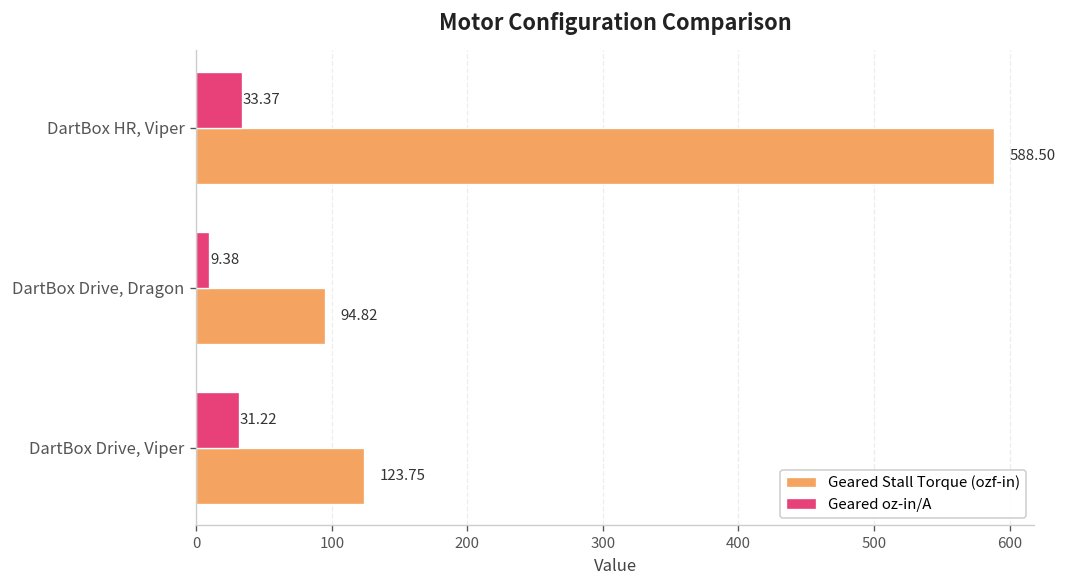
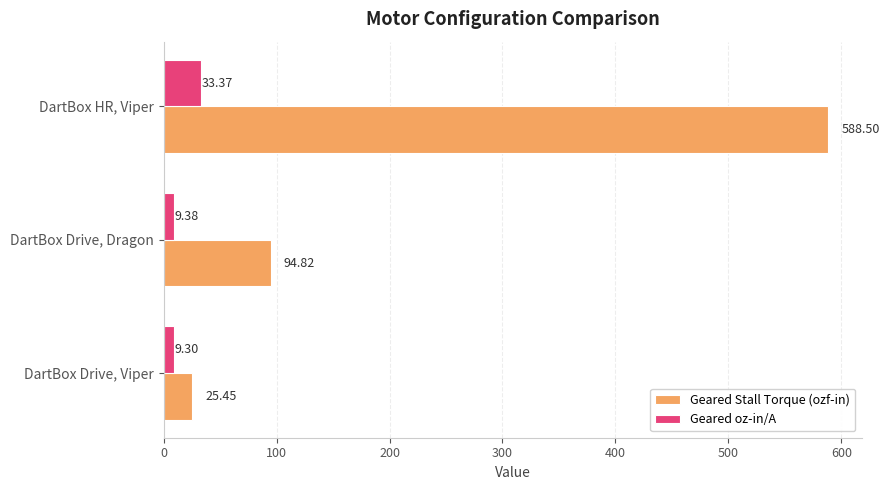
  {
    "Geared Stall Torque (ozf-in)": {
      "DartBox HR, Viper": 588.50,
      "DartBox Drive, Dragon": 94.82,
-     "DartBox Drive, Viper": 123.75
+     "DartBox Drive, Viper": 25.45
    },
    "Geared oz-in/A": {
      "DartBox HR, Viper": 33.37,
      "DartBox Drive, Dragon": 9.38,
-     "DartBox Drive, Viper": 31.22
+     "DartBox Drive, Viper": 9.30
    }
  }
